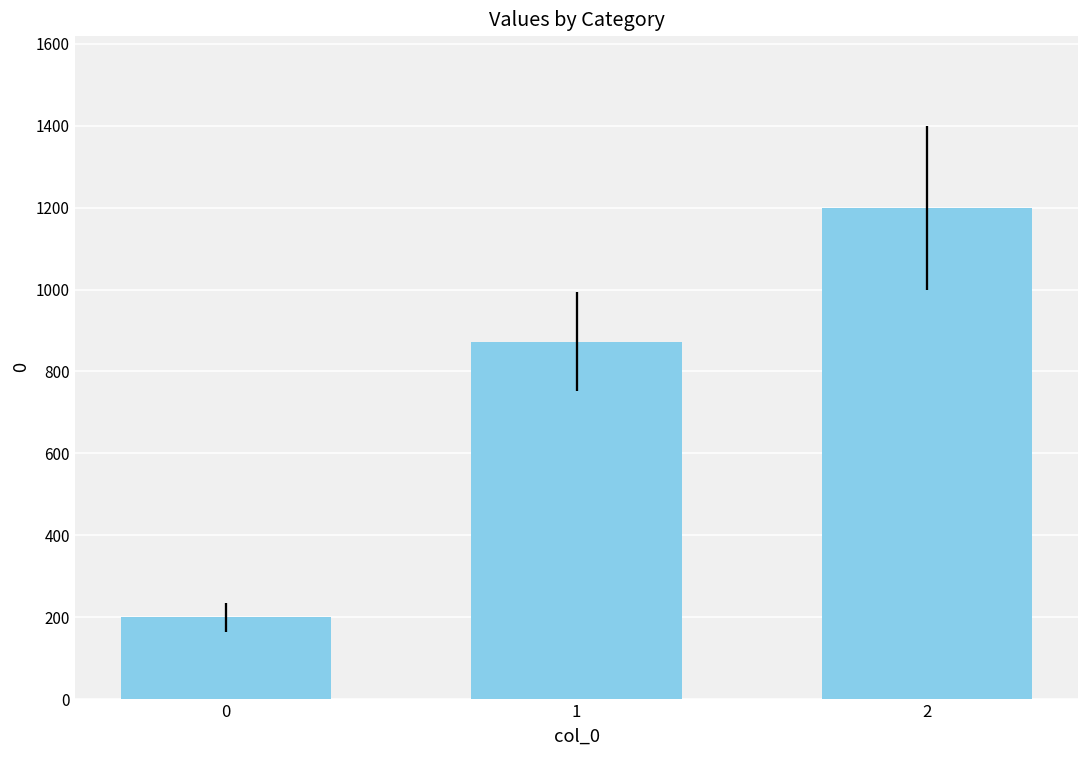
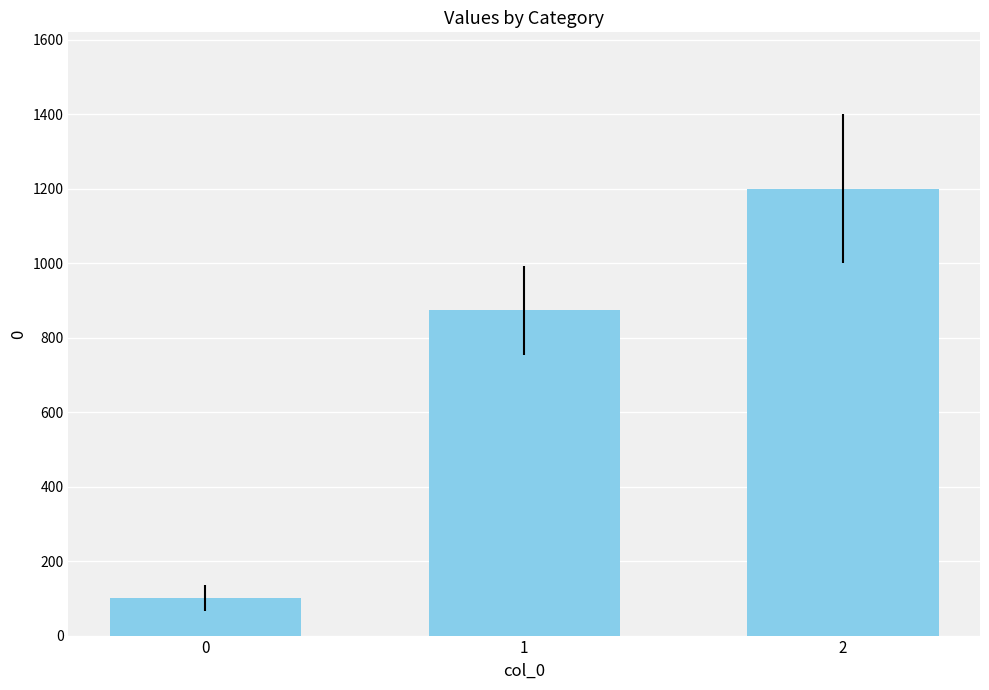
  {
-   "0": 200,
+   "0": 100,
    "1": 870,
    "2": 1200
  }
